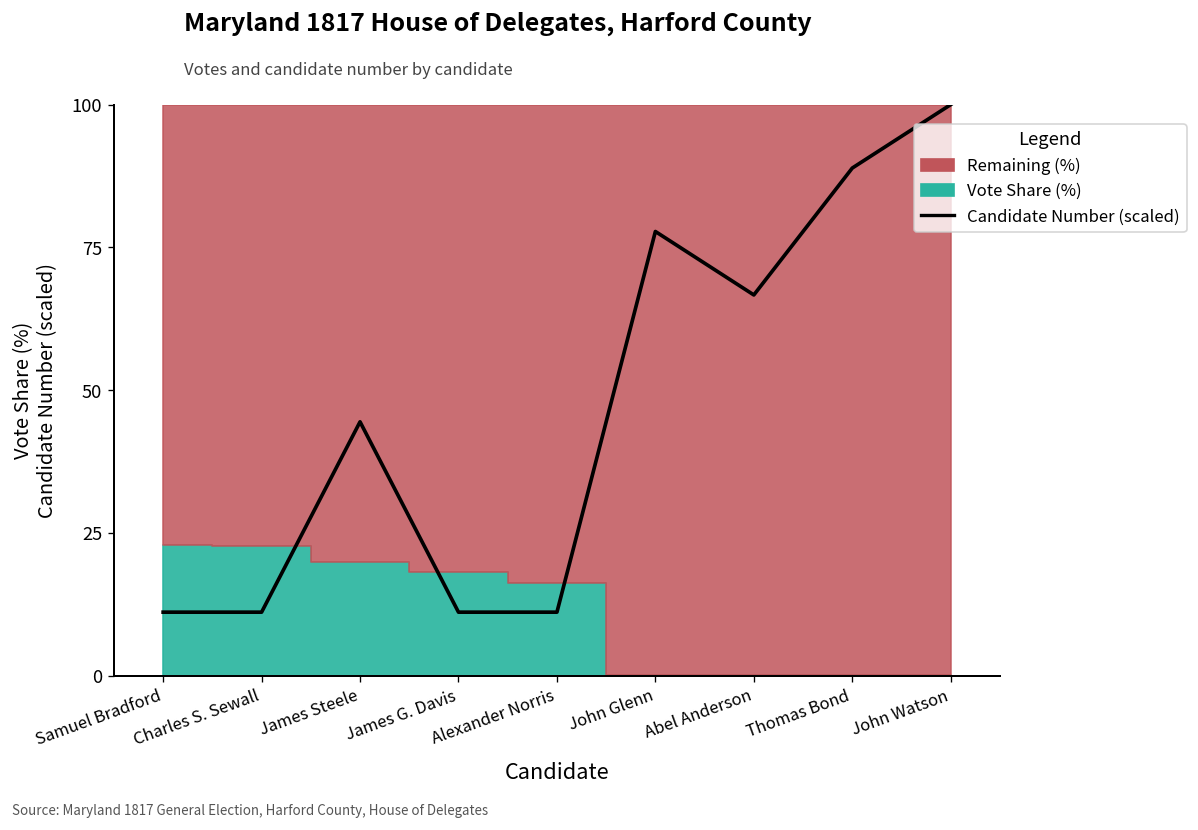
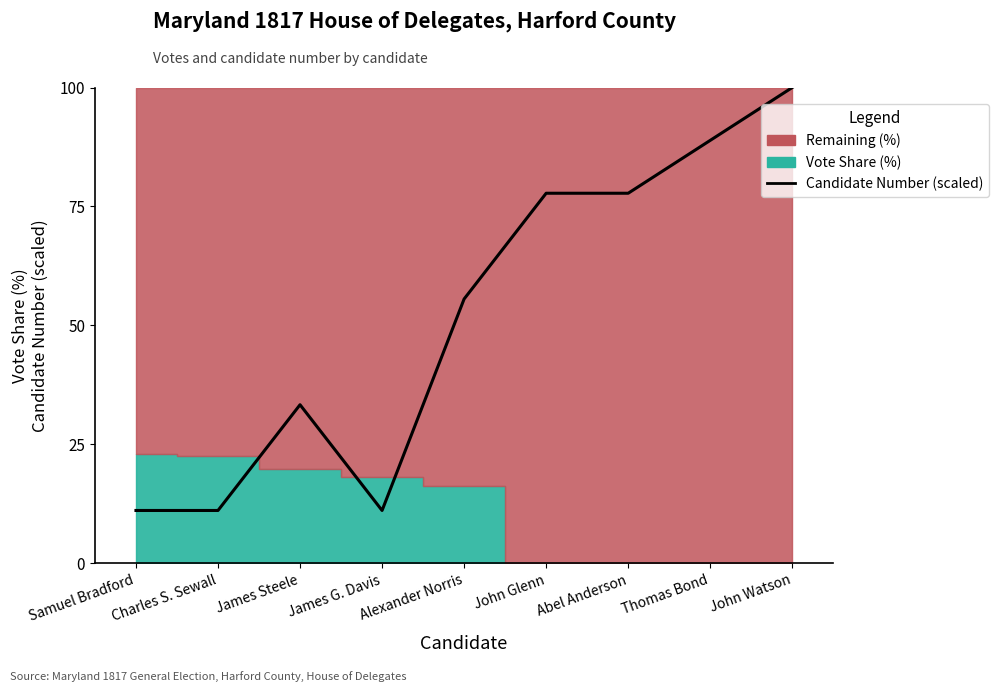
  {
    "Candidate Number (scaled)": {
      "Samuel Bradford": 11,
      "Charles S. Sewall": 11,
-     "James Steele": 44,
+     "James Steele": 33,
      "James G. Davis": 11,
-     "Alexander Norris": 11,
+     "Alexander Norris": 56,
      "John Glenn": 78,
-     "Abel Anderson": 67,
+     "Abel Anderson": 78,
      "Thomas Bond": 89
    }
  }
